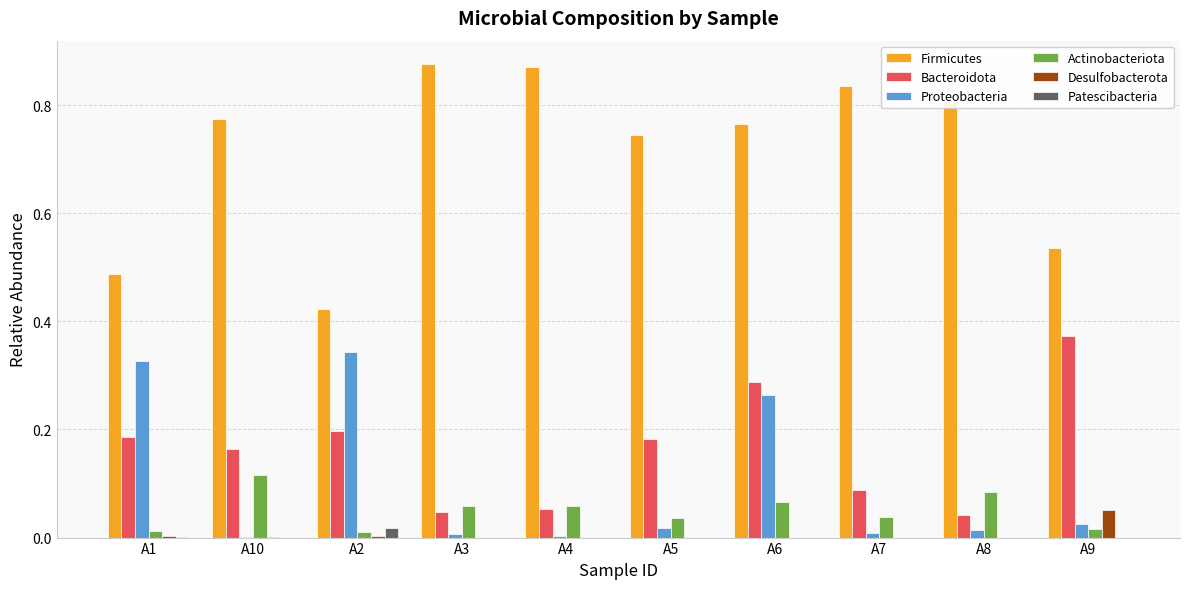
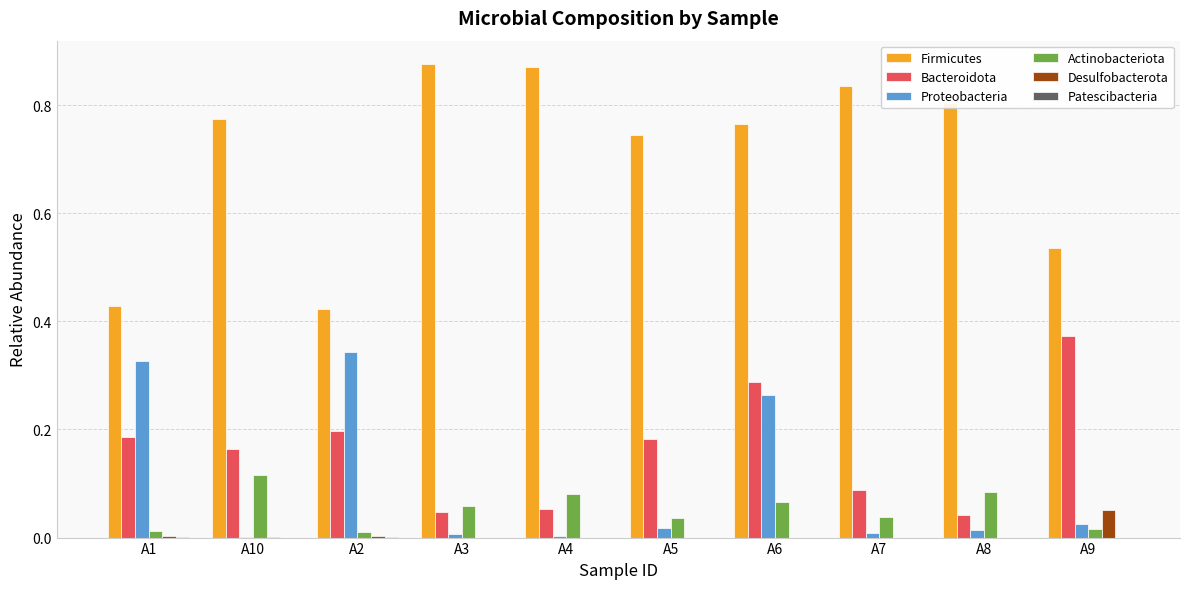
  {
    "Firmicutes": {
-     "A1": 0.49,
+     "A1": 0.43,
      "A10": 0.78,
      "A2": 0.42,
      "A3": 0.88,
      "A4": 0.87,
      "A5": 0.75,
      "A6": 0.77,
      "A7": 0.84,
      "A9": 0.54
    },
    "Bacteroidota": {
      "A1": 0.19,
      "A10": 0.16,
      "A2": 0.20,
      "A3": 0.05,
      "A4": 0.05,
      "A5": 0.18,
      "A6": 0.29,
      "A7": 0.09,
      "A8": 0.04,
      "A9": 0.37
    },
    "Proteobacteria": {
      "A1": 0.33,
      "A2": 0.34,
      "A3": 0.01,
      "A5": 0.02,
      "A6": 0.26,
      "A7": 0.01,
      "A8": 0.01,
      "A9": 0.02
    },
    "Actinobacteriota": {
      "A1": 0.01,
      "A10": 0.12,
      "A2": 0.01,
      "A3": 0.06,
-     "A4": 0.06,
+     "A4": 0.08,
      "A5": 0.04,
      "A6": 0.07,
      "A7": 0.04,
      "A8": 0.08,
      "A9": 0.02
    },
    "Desulfobacterota": {
      "A3": 0.00,
      "A4": 0.00,
      "A5": 0.00,
      "A6": 0.00,
      "A7": 0.00,
      "A8": 0.00,
      "A9": 0.05
    },
    "Patescibacteria": {
      "A10": 0.00,
-     "A2": 0.02,
+     "A2": 0.00,
      "A4": 0.00,
      "A5": 0.00,
      "A6": 0.00,
      "A7": 0.00,
      "A8": 0.00,
      "A9": 0.00
    }
  }
